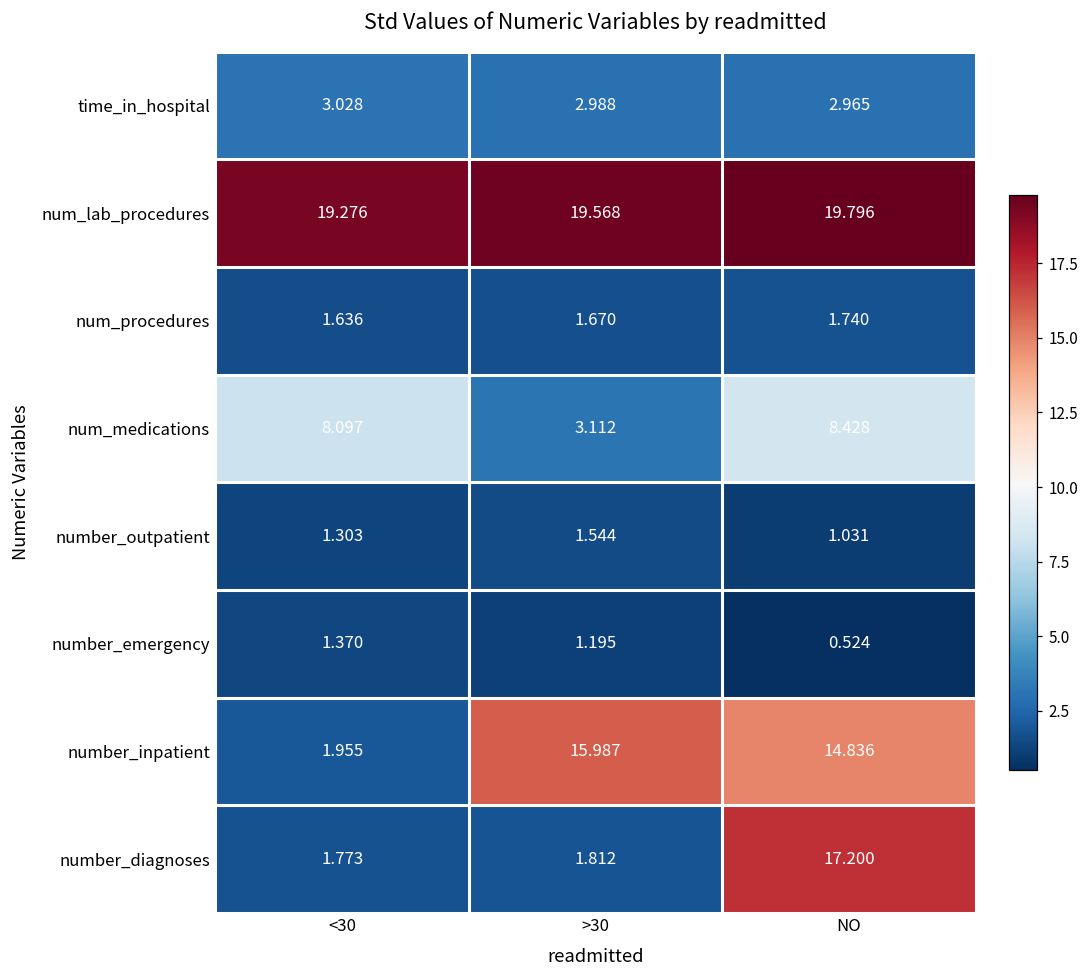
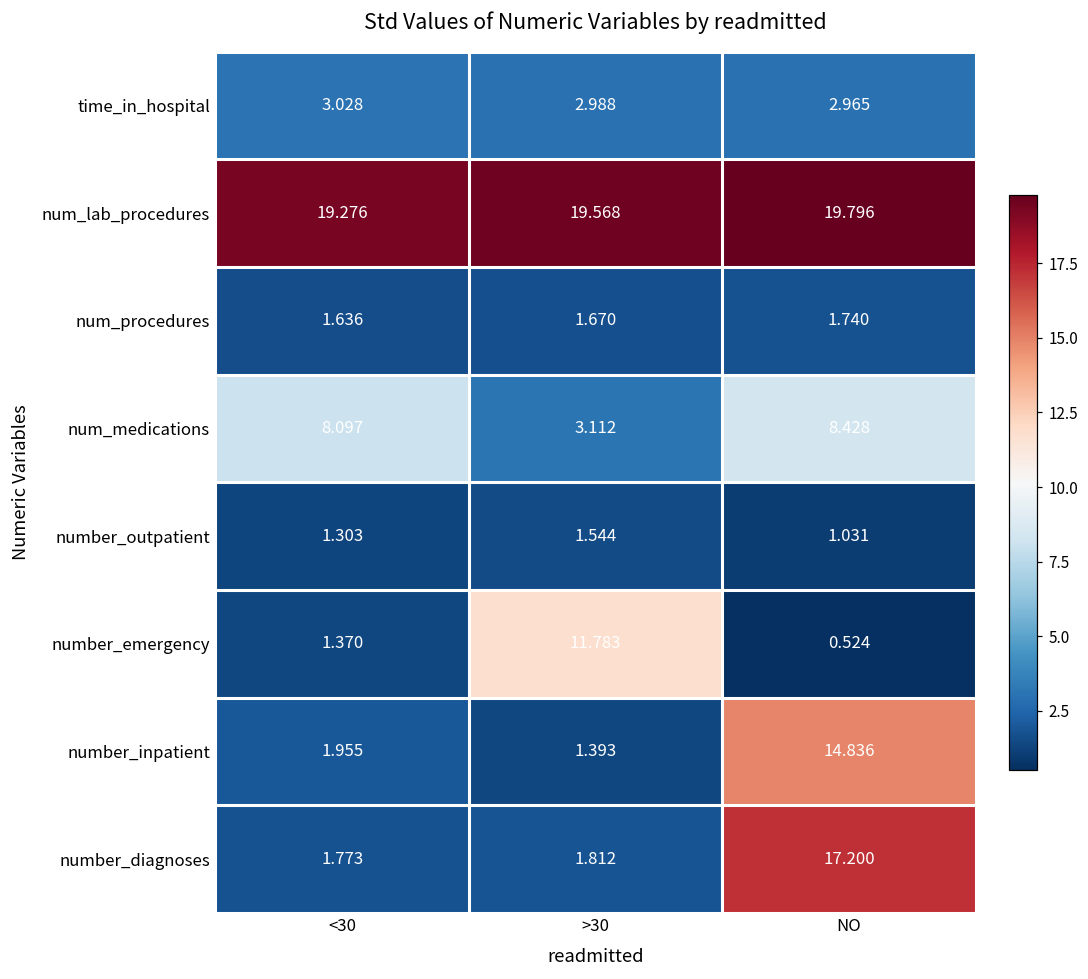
  {
    "time_in_hospital": {
      "<30": 3.028,
      ">30": 2.988,
      "NO": 2.965
    },
    "num_lab_procedures": {
      "<30": 19.276,
      ">30": 19.568,
      "NO": 19.796
    },
    "num_procedures": {
      "<30": 1.636,
      ">30": 1.670,
      "NO": 1.740
    },
    "num_medications": {
      "<30": 8.097,
      ">30": 3.112
    },
    "number_outpatient": {
      "<30": 1.303,
      ">30": 1.544,
      "NO": 1.031
    },
    "number_emergency": {
      "<30": 1.370,
-     ">30": 1.195,
+     ">30": 11.783,
      "NO": 0.524
    },
    "number_inpatient": {
      "<30": 1.955,
-     ">30": 15.987,
+     ">30": 1.393,
      "NO": 14.836
    },
    "number_diagnoses": {
      "<30": 1.773,
      ">30": 1.812,
      "NO": 17.200
    }
  }
